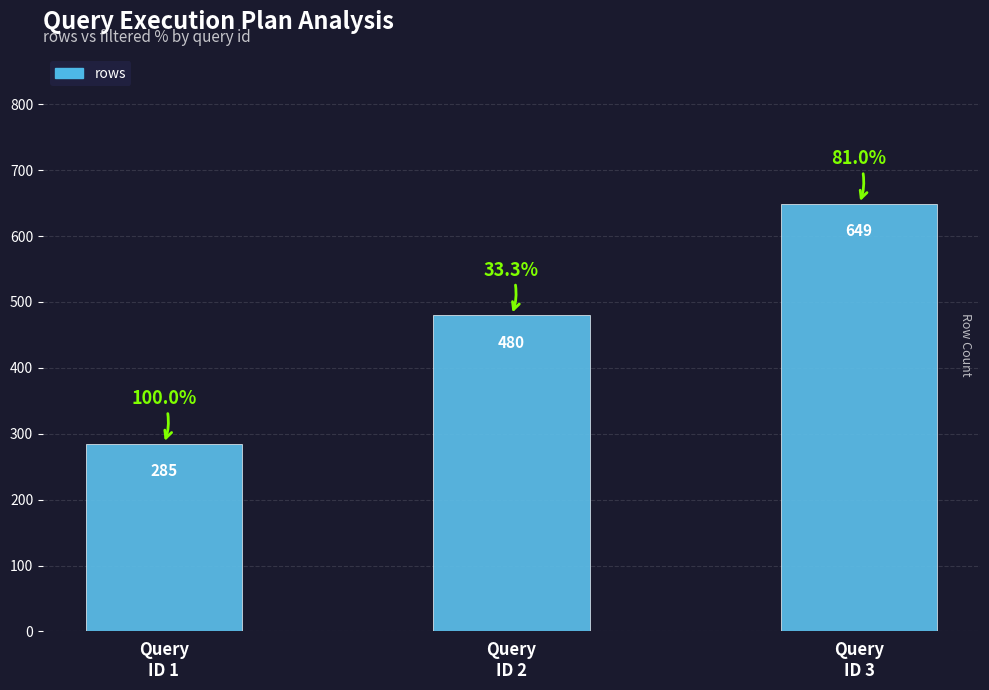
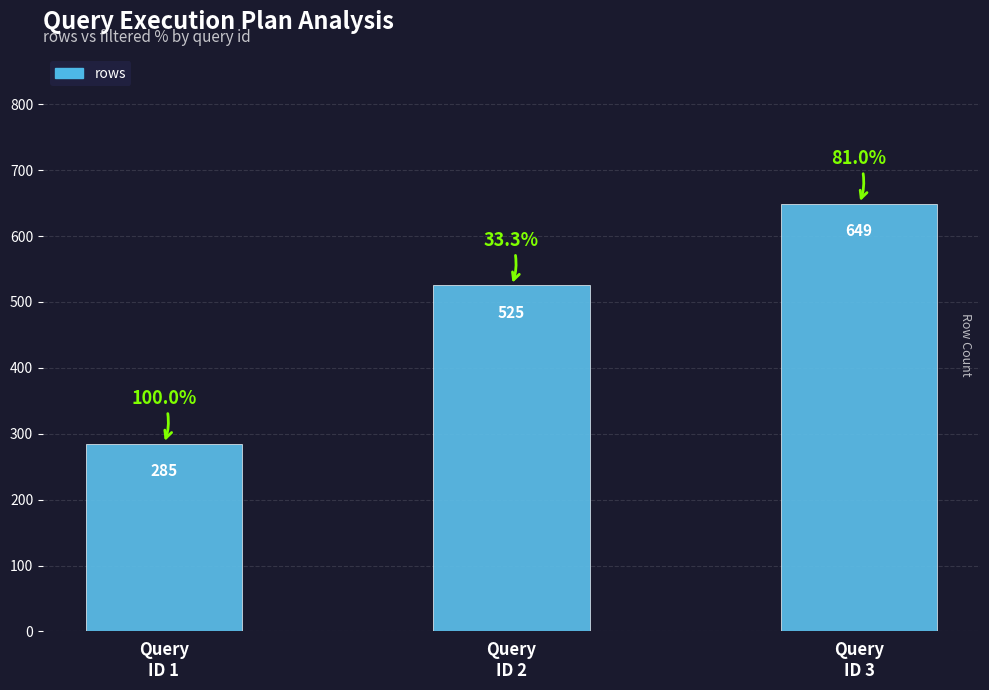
  {
    "Query ID 1": 285,
-   "Query ID 2": 480,
+   "Query ID 2": 525,
    "Query ID 3": 649
  }
